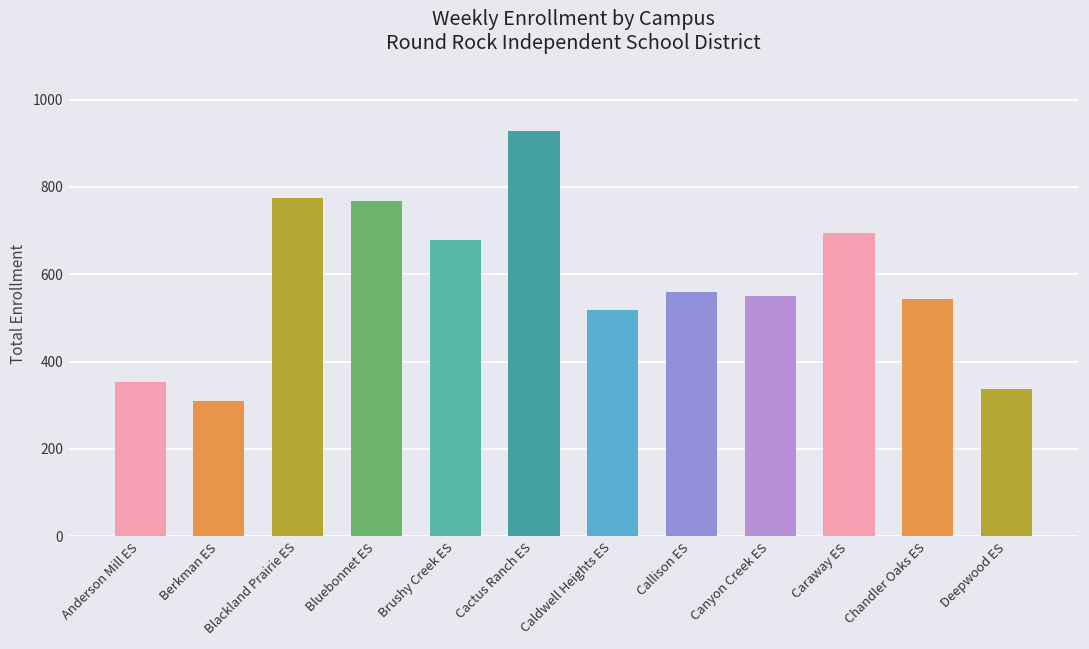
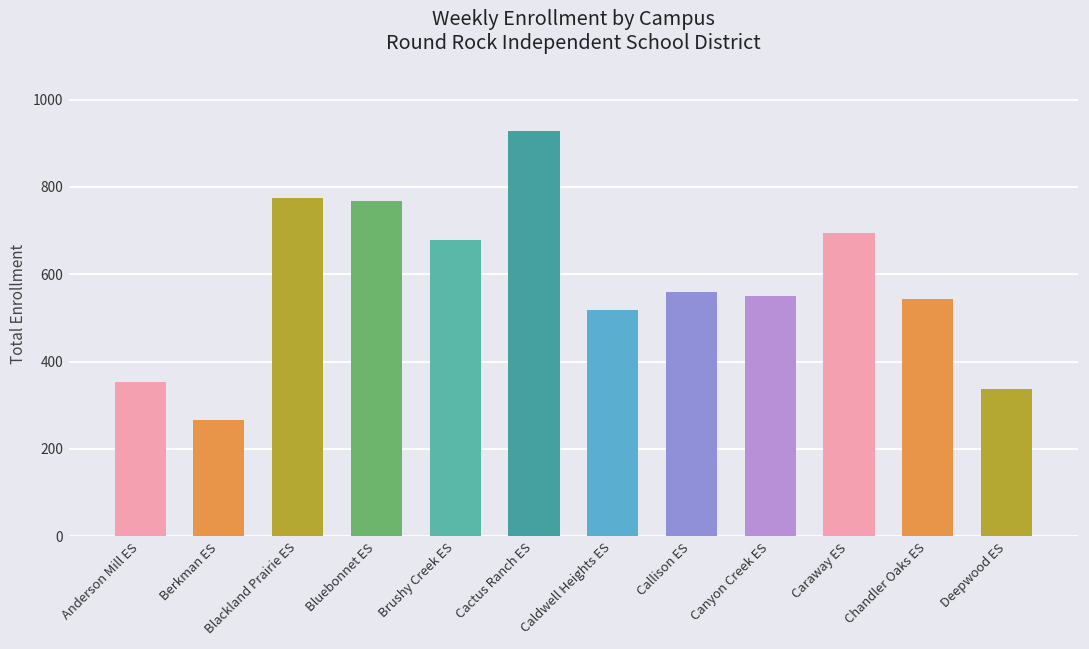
  {
    "Anderson Mill ES": 350,
-   "Berkman ES": 310,
+   "Berkman ES": 270,
    "Blackland Prairie ES": 770,
    "Bluebonnet ES": 770,
    "Brushy Creek ES": 680,
    "Cactus Ranch ES": 930,
    "Caldwell Heights ES": 520,
    "Callison ES": 560,
    "Canyon Creek ES": 550,
    "Caraway ES": 690,
    "Chandler Oaks ES": 540,
    "Deepwood ES": 340
  }
